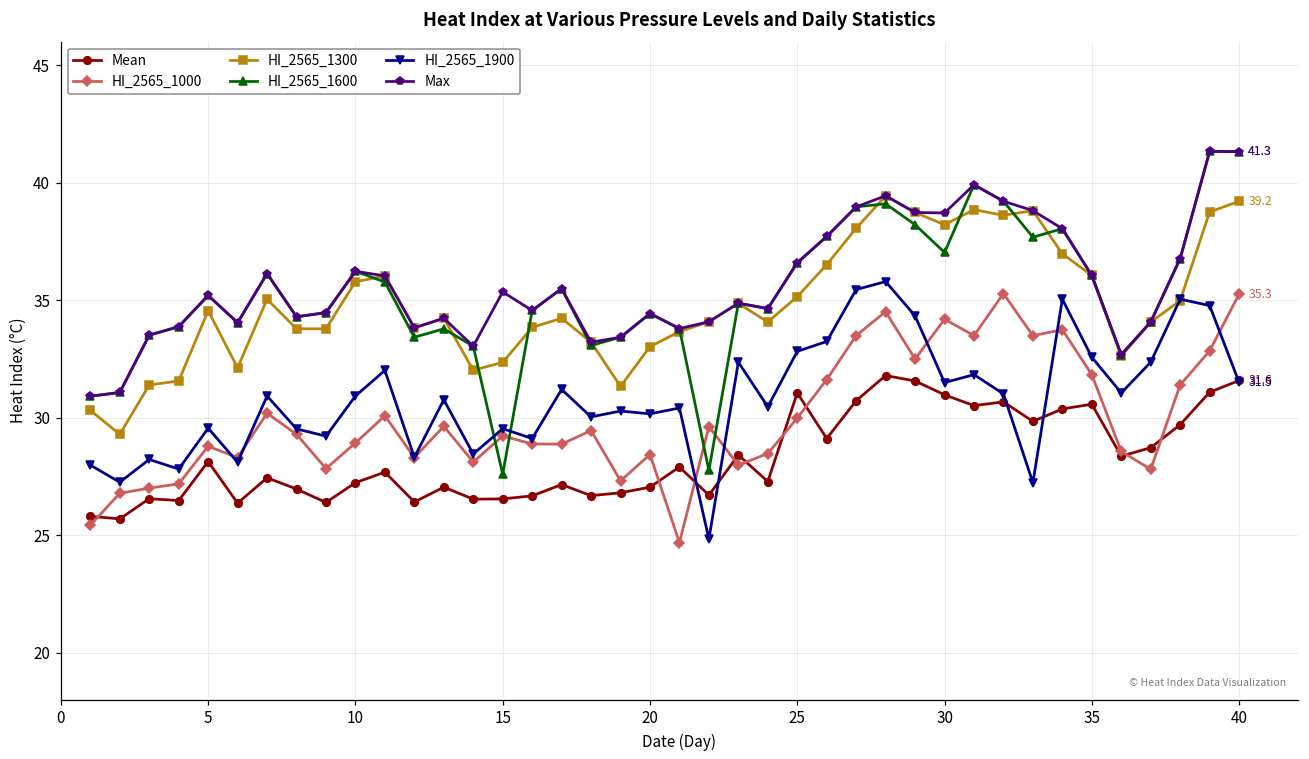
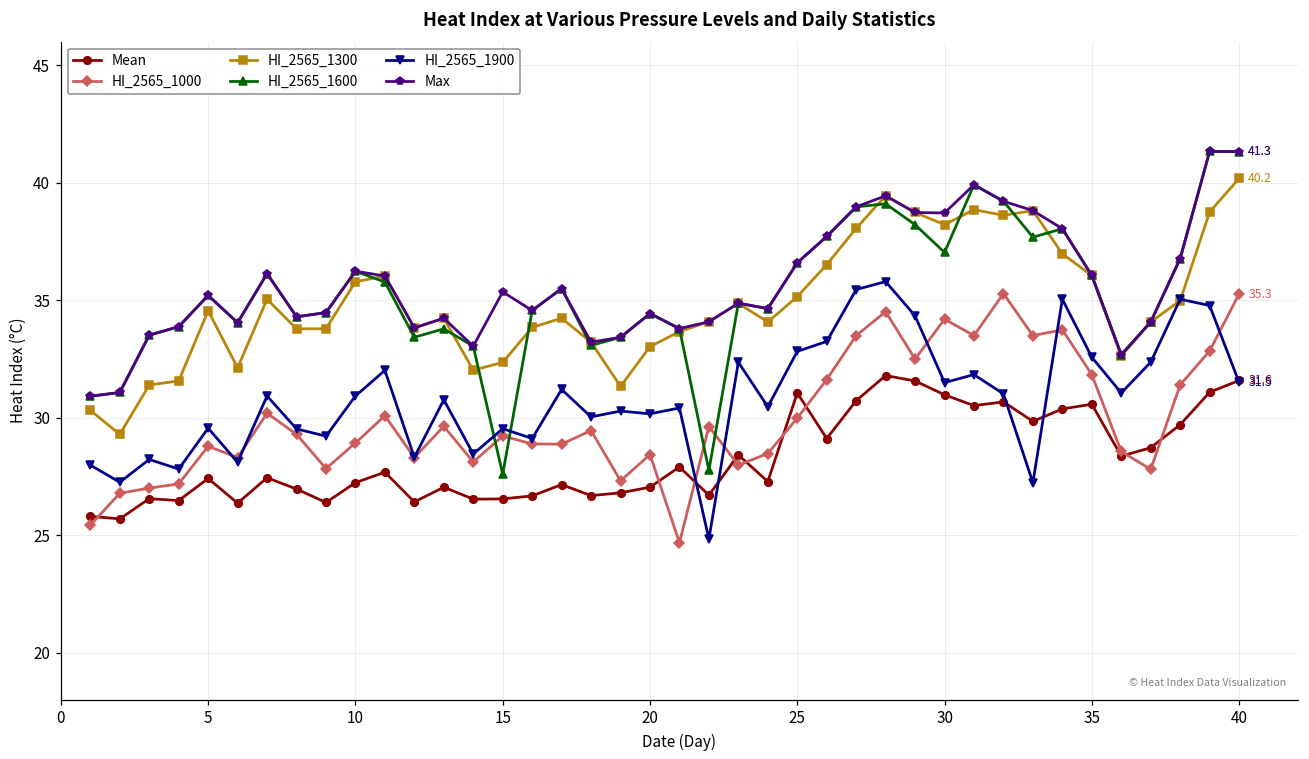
  {
    "Mean": {
-     "5": 28.1,
+     "5": 27.4,
      "10": 27.2,
      "15": 26.5,
      "20": 27.0,
      "25": 31.1,
      "30": 31.0,
      "35": 30.6
    },
    "HI_2565_1000": {
      "40": 35.3
    },
    "HI_2565_1300": {
-     "40": 39.2
+     "40": 40.2
    },
    "HI_2565_1600": {
      "15": 27.6,
      "30": 37.0
    },
    "HI_2565_1900": {
      "5": 29.6,
      "10": 30.9,
      "15": 29.5,
      "20": 30.2,
      "25": 32.8,
      "30": 31.5,
      "35": 32.6
    },
    "Max": {
      "15": 35.4,
      "30": 38.7
    }
  }
